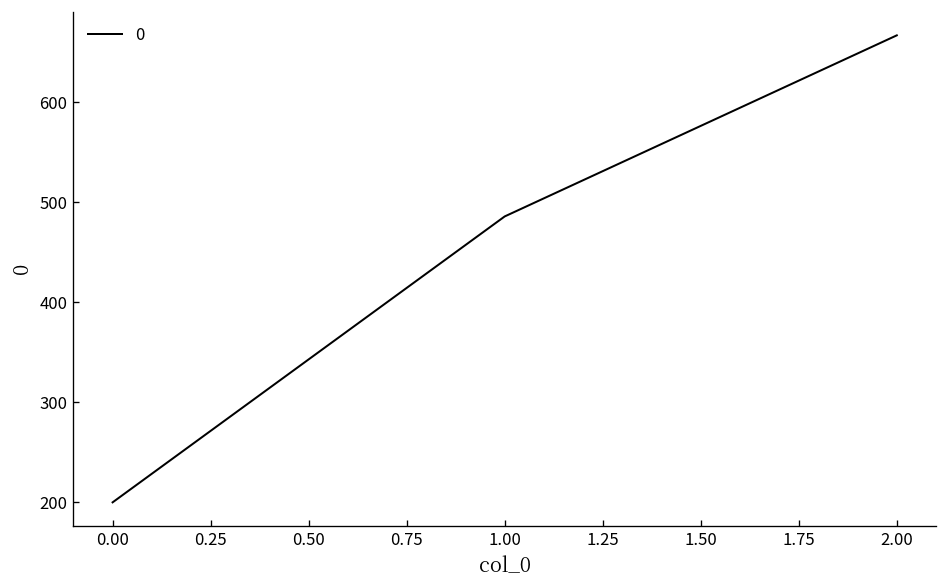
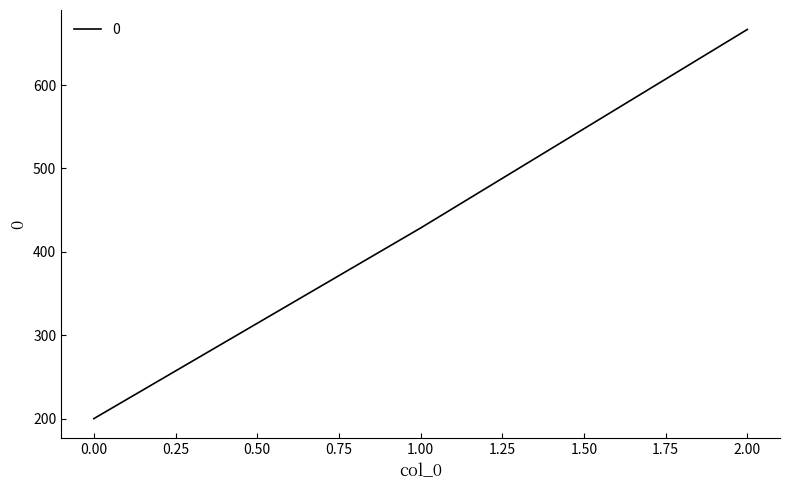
  {
    "0.00": 200,
-   "1.00": 490,
+   "1.00": 430,
    "2.00": 670
  }
